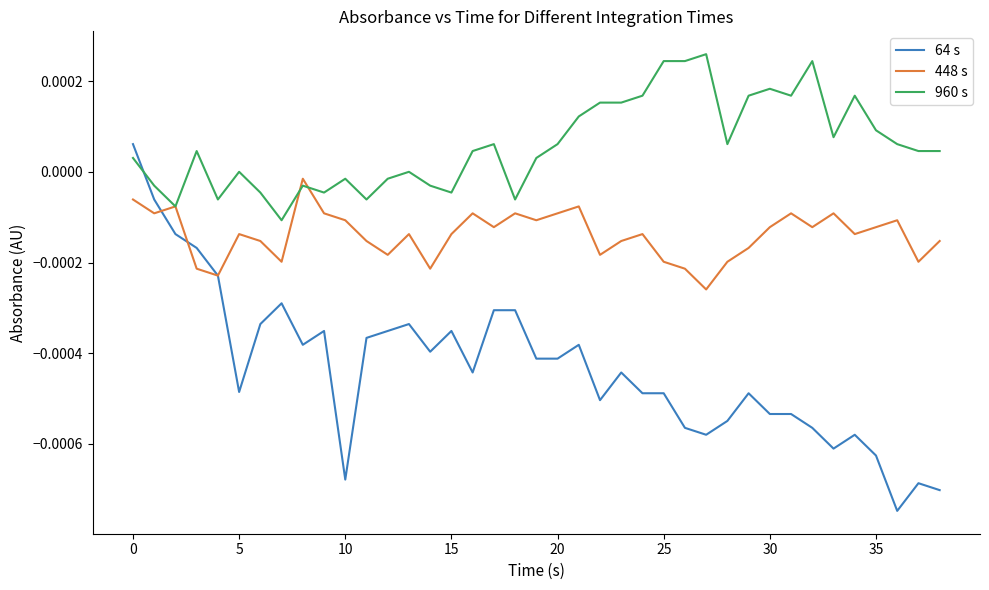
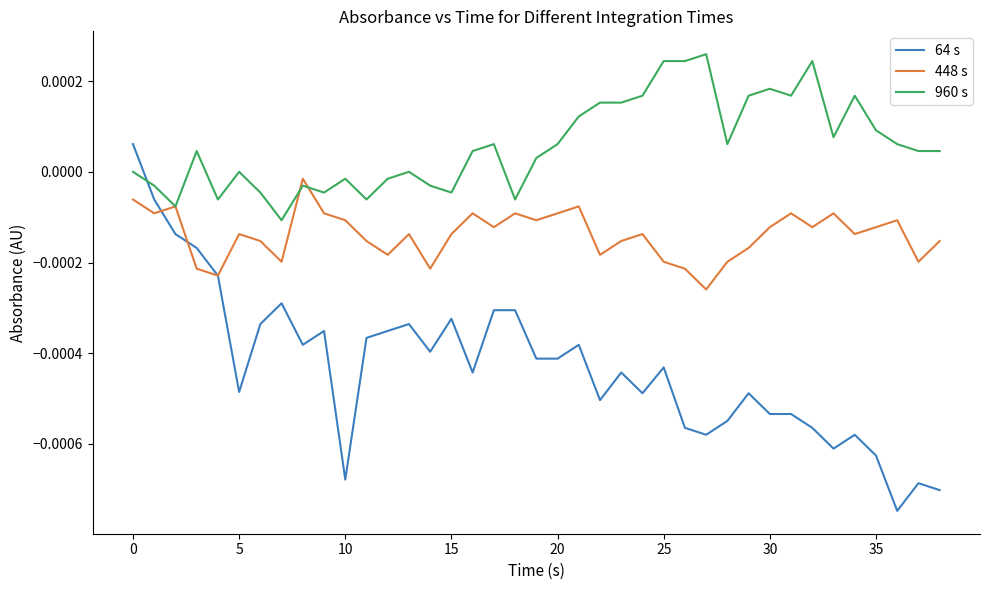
  {
    "64 s": {
      "0": 0.00006,
      "5": -0.00049,
      "10": -0.00068,
-     "15": -0.00035,
+     "15": -0.00032,
      "20": -0.00041,
-     "25": -0.00049,
+     "25": -0.00043,
      "30": -0.00053,
      "35": -0.00063
    },
    "448 s": {
      "0": -0.00006,
      "5": -0.00014,
      "10": -0.00011,
      "15": -0.00014,
      "20": -0.00009,
      "25": -0.00020,
      "30": -0.00012,
      "35": -0.00012
    },
    "960 s": {
-     "0": 0.00003,
+     "0": 0.00000,
      "5": 0.00000,
      "10": -0.00002,
      "15": -0.00005,
      "20": 0.00006,
      "25": 0.00024,
      "30": 0.00018,
      "35": 0.00009
    }
  }
